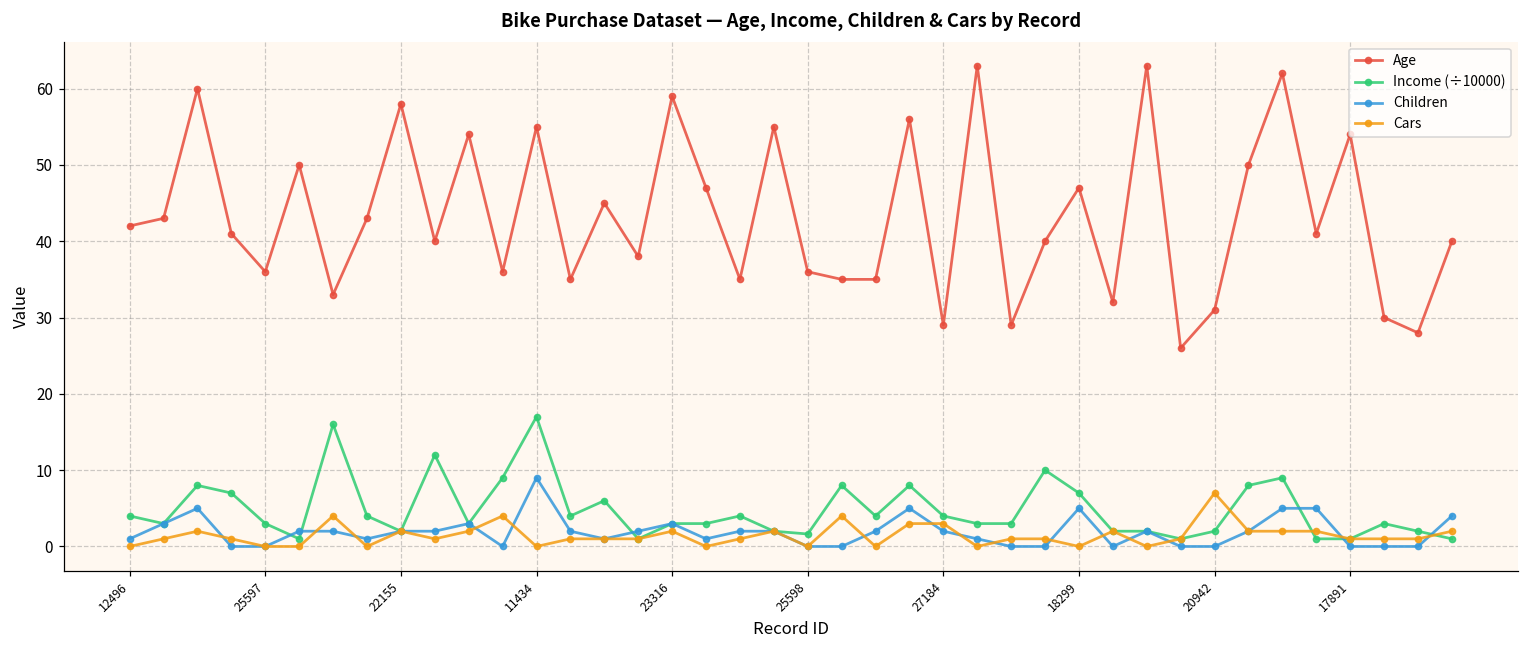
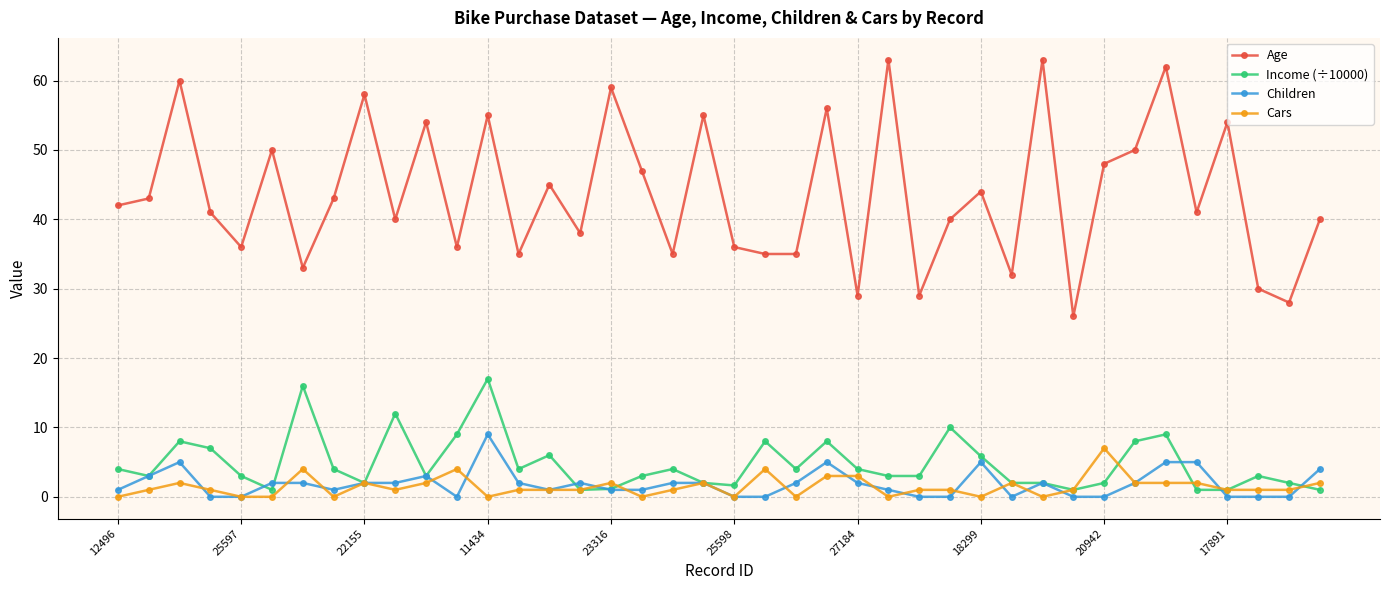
  {
    "Age": {
      "12496": 42,
      "25597": 36,
      "22155": 58,
      "11434": 55,
      "23316": 59,
      "25598": 36,
      "27184": 29,
-     "18299": 47,
-     "20942": 31
+     "18299": 44,
+     "20942": 48
    },
    "Income (÷10000)": {
      "12496": 4,
      "25597": 3,
      "11434": 17,
-     "23316": 3,
+     "23316": 1,
      "25598": 2,
      "27184": 4,
-     "18299": 7,
+     "18299": 6,
      "20942": 2
    },
    "Children": {
      "12496": 1,
      "11434": 9,
-     "23316": 3,
+     "23316": 1,
      "27184": 2,
      "18299": 5,
      "20942": 0,
      "17891": 0
    },
    "Cars": {
      "12496": 0,
      "11434": 0,
      "23316": 2,
      "27184": 3,
      "18299": 0,
      "20942": 7
    }
  }
